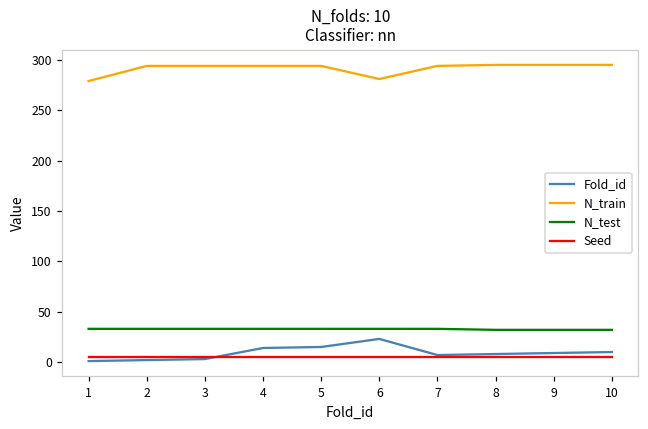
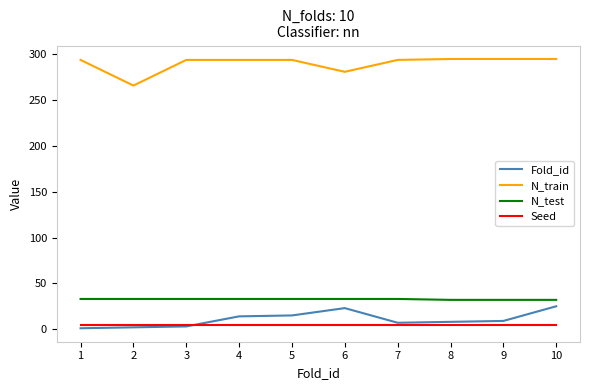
  {
    "Fold_id": {
      "1": 0,
      "2": 0,
      "4": 10,
      "5": 20,
      "6": 20,
      "8": 10,
      "9": 10,
-     "10": 10
+     "10": 30
    },
    "N_train": {
-     "1": 280,
-     "2": 290,
+     "1": 290,
+     "2": 270,
      "3": 290,
      "4": 290,
      "5": 290,
      "6": 280,
      "7": 290,
      "8": 300,
      "9": 300,
      "10": 300
    },
    "N_test": {
      "1": 30,
      "2": 30,
      "3": 30,
      "4": 30,
      "5": 30,
      "6": 30,
      "7": 30,
      "8": 30,
      "9": 30,
      "10": 30
    },
    "Seed": {
      "1": 10,
      "2": 10,
      "4": 10,
      "5": 10,
      "6": 10,
      "8": 10,
      "9": 10,
      "10": 10
    }
  }
